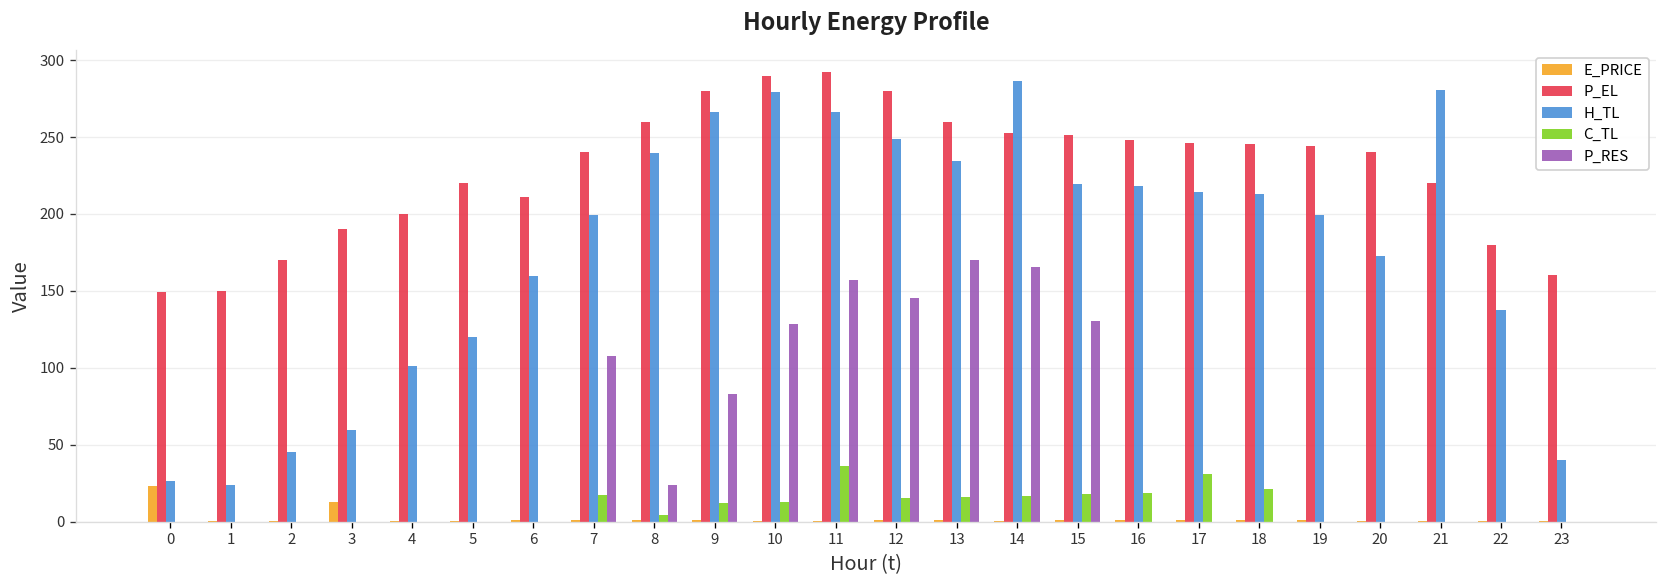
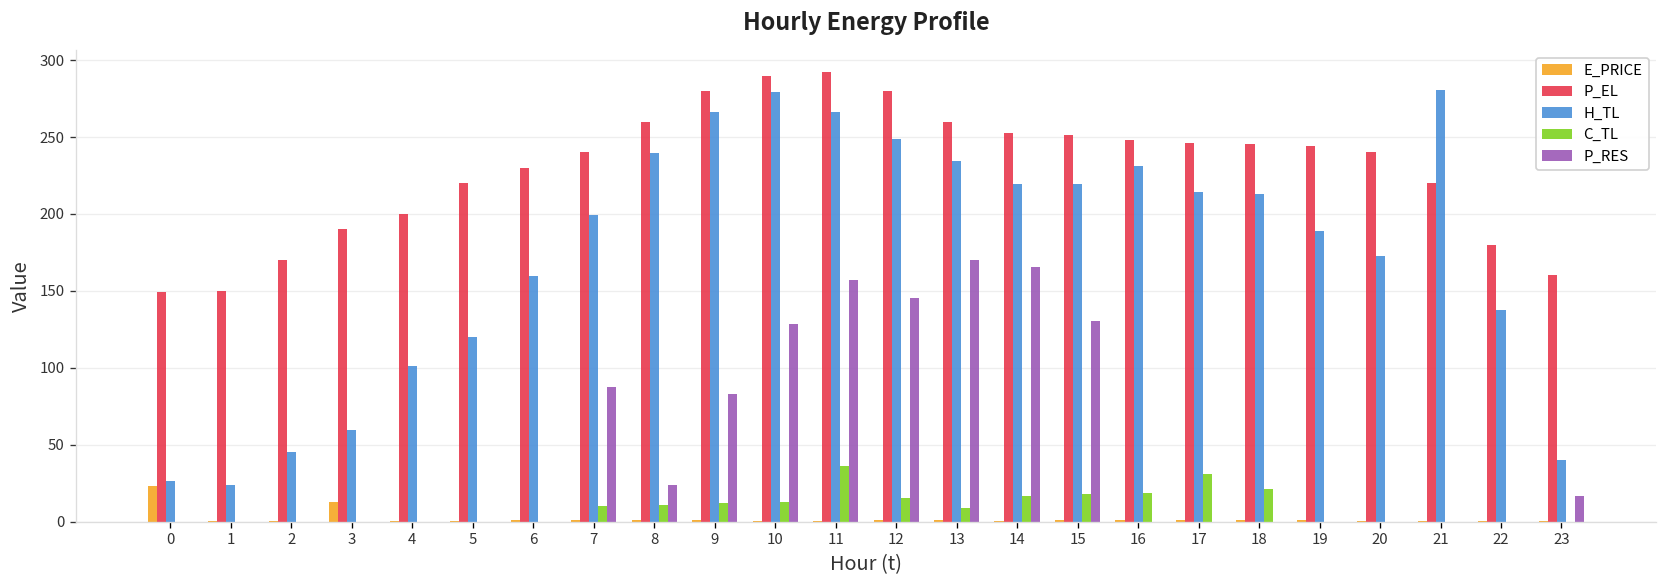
  {
    "E_PRICE": {
      "0": 23,
      "3": 13
    },
    "P_EL": {
      "0": 149,
      "1": 150,
      "2": 170,
      "3": 190,
      "4": 200,
      "5": 220,
-     "6": 211,
+     "6": 230,
      "7": 240,
      "8": 260,
      "9": 280,
      "10": 290,
      "11": 292,
      "12": 280,
      "13": 260,
      "14": 252,
      "15": 251,
      "16": 248,
      "17": 246,
      "18": 246,
      "19": 244,
      "20": 240,
      "21": 220,
      "22": 180,
      "23": 160
    },
    "H_TL": {
      "0": 27,
      "1": 24,
      "2": 45,
      "3": 60,
      "4": 101,
      "5": 120,
      "6": 160,
      "7": 200,
      "8": 239,
      "9": 266,
      "10": 279,
      "11": 266,
      "12": 249,
      "13": 234,
-     "14": 287,
+     "14": 220,
      "15": 220,
-     "16": 218,
+     "16": 231,
      "17": 214,
      "18": 213,
-     "19": 200,
+     "19": 189,
      "20": 173,
      "21": 281,
      "22": 138,
      "23": 40
    },
    "C_TL": {
      "0": 0,
      "1": 0,
      "2": 0,
      "3": 0,
      "4": 0,
      "5": 0,
      "6": 0,
-     "7": 18,
-     "8": 5,
+     "7": 10,
+     "8": 11,
      "9": 12,
      "10": 13,
      "11": 36,
      "12": 15,
-     "13": 16,
+     "13": 9,
      "14": 17,
      "15": 18,
      "16": 19,
      "17": 31,
      "18": 21,
      "19": 0,
      "20": 0,
      "21": 0,
      "22": 0,
      "23": 0
    },
    "P_RES": {
      "0": 0,
      "1": 0,
      "2": 0,
      "3": 0,
      "4": 0,
      "5": 0,
      "6": 0,
-     "7": 108,
+     "7": 87,
      "8": 24,
      "9": 83,
      "10": 128,
      "11": 157,
      "12": 146,
      "13": 170,
      "14": 166,
      "15": 130,
      "16": 0,
      "17": 0,
      "18": 0,
      "19": 0,
      "20": 0,
      "21": 0,
      "22": 0,
-     "23": 0
+     "23": 17
    }
  }
